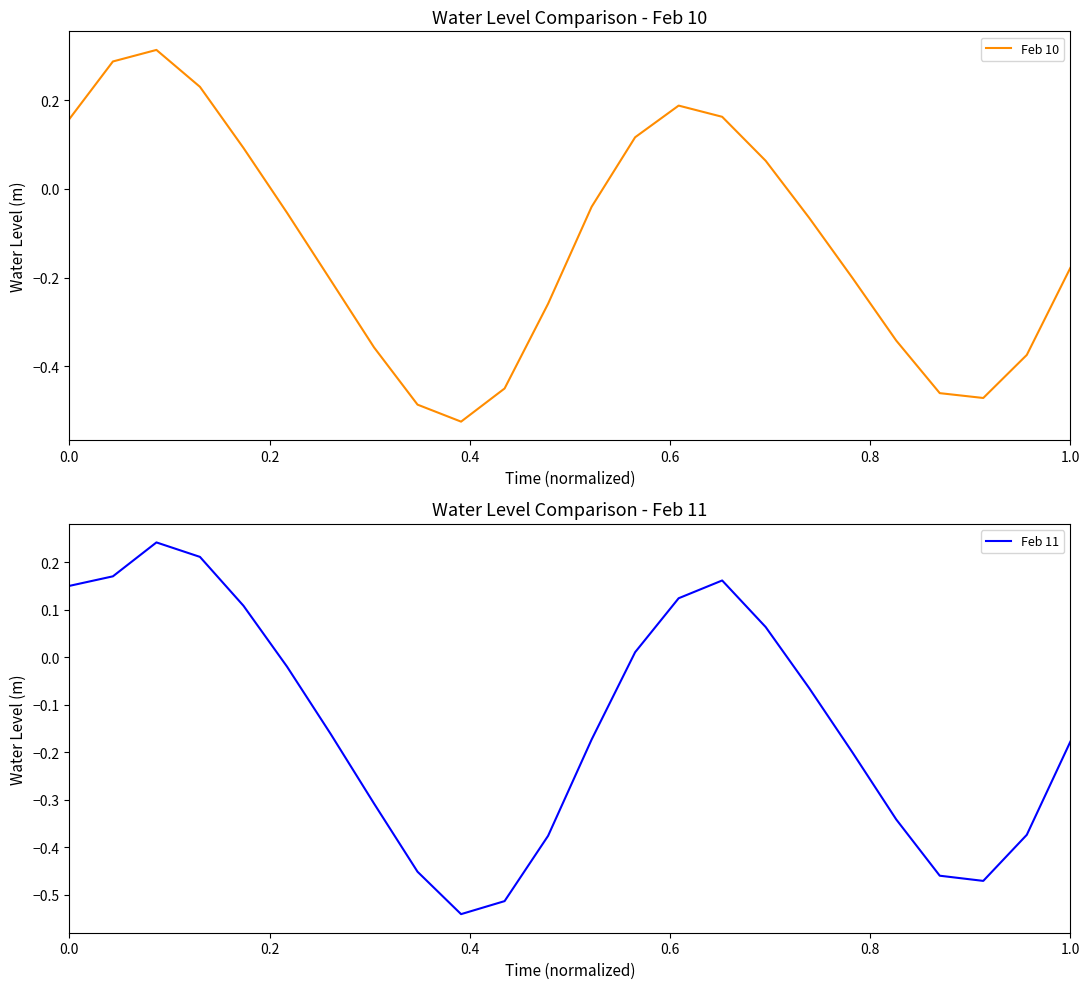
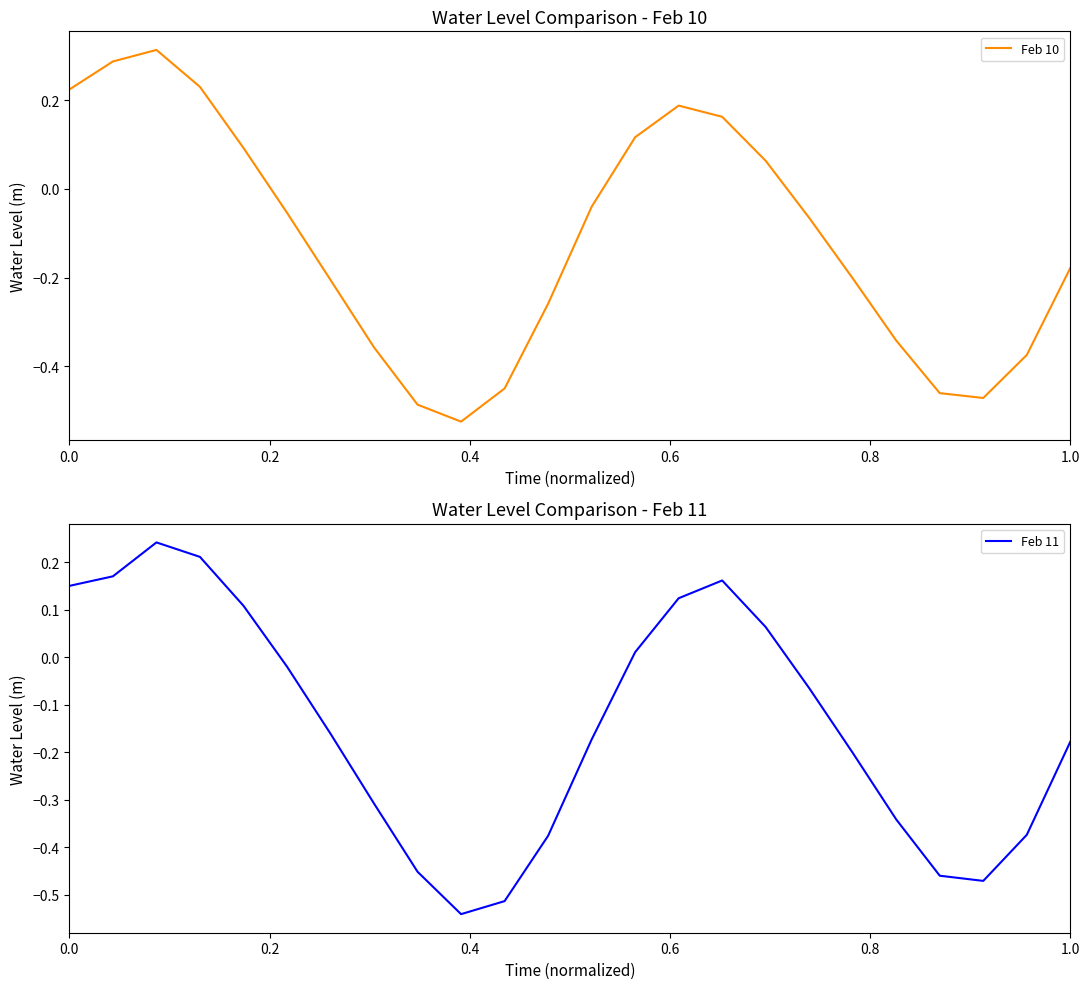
  {
    "Water Level Comparison - Feb 10": {
-     "0.0": 0.16,
+     "0.0": 0.22,
      "1.0": -0.18
    },
    "Water Level Comparison - Feb 11": {
      "0.0": 0.15,
      "1.0": -0.18
    }
  }
